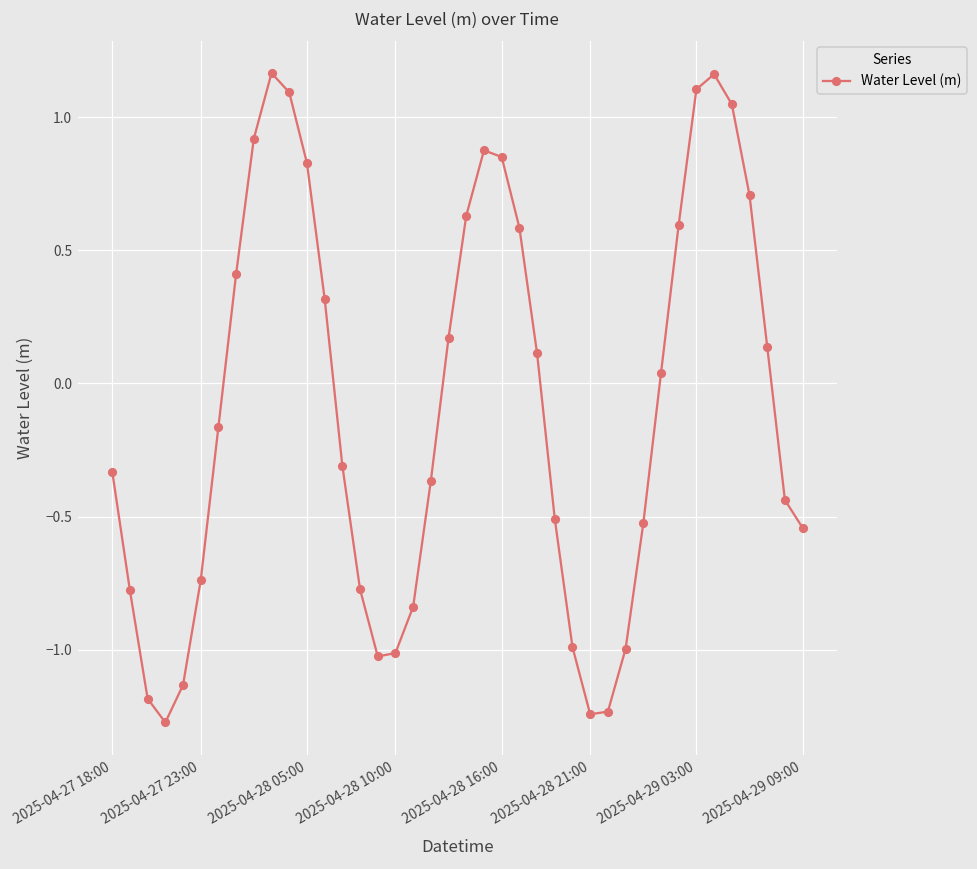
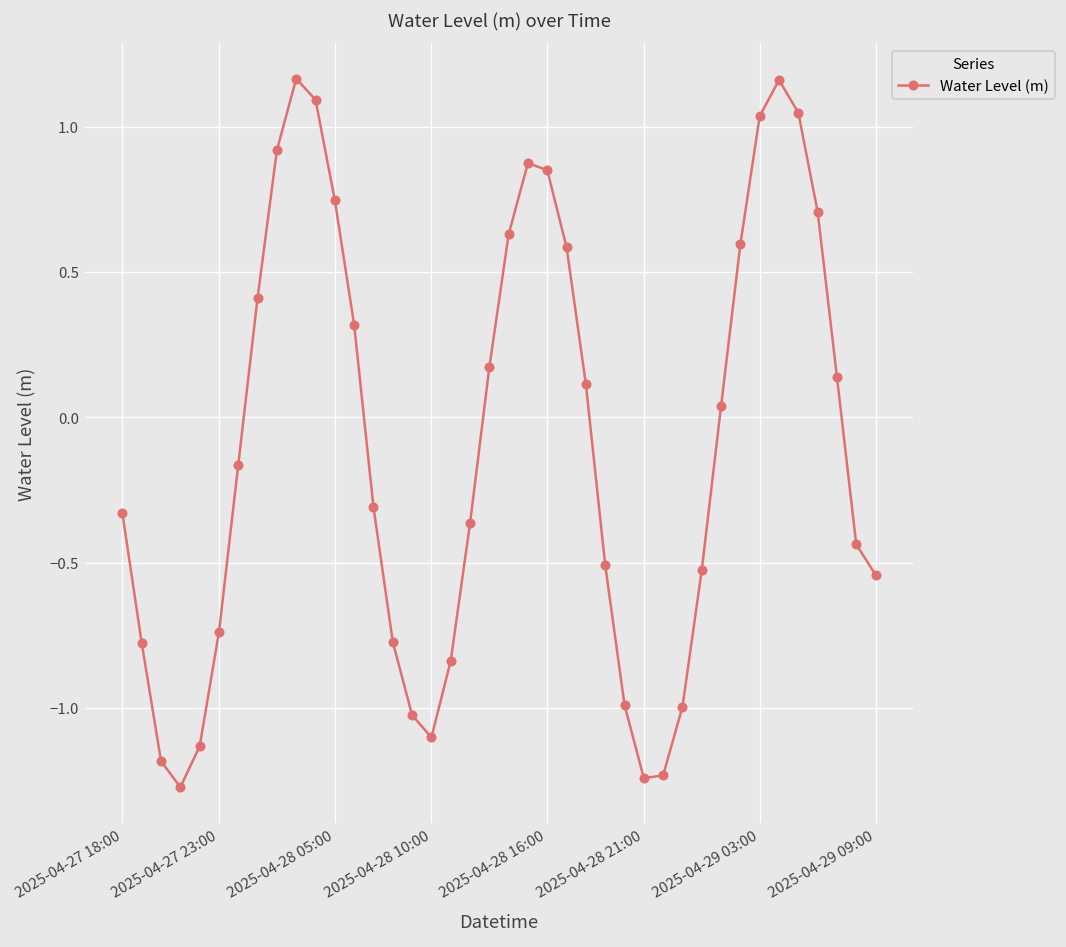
  {
    "2025-04-27 18:00": -0.33,
    "2025-04-27 23:00": -0.74,
-   "2025-04-28 05:00": 0.83,
-   "2025-04-28 10:00": -1.01,
+   "2025-04-28 05:00": 0.75,
+   "2025-04-28 10:00": -1.10,
    "2025-04-28 16:00": 0.85,
    "2025-04-28 21:00": -1.24,
-   "2025-04-29 03:00": 1.10,
+   "2025-04-29 03:00": 1.04,
    "2025-04-29 09:00": -0.54
  }
